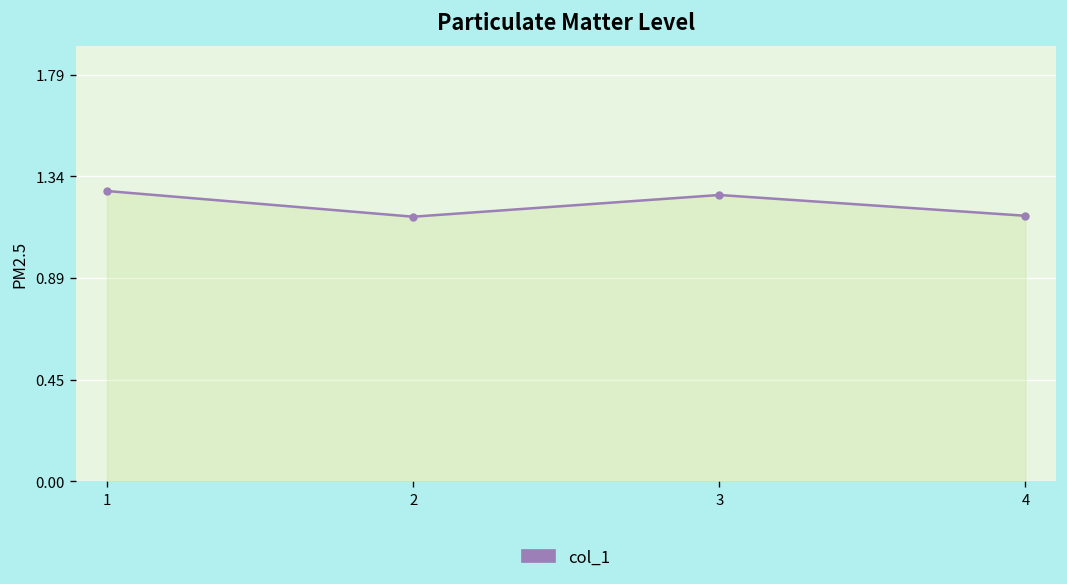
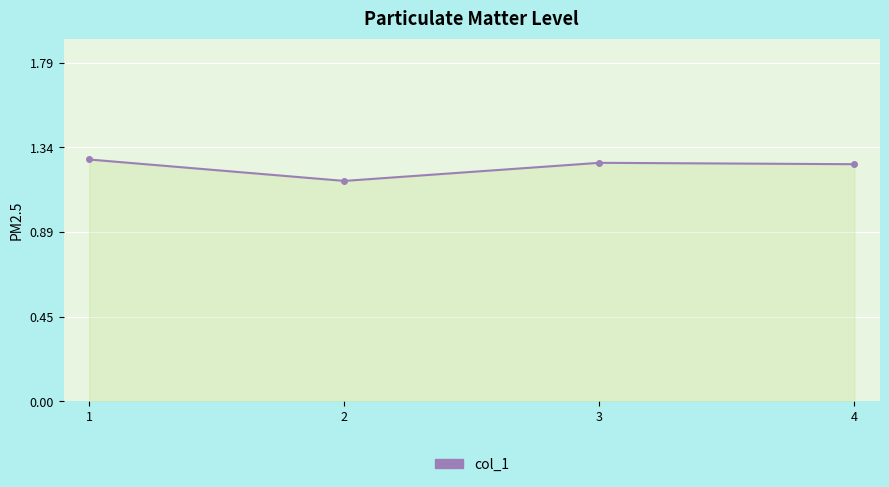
  {
    "1": 1.28,
    "2": 1.17,
    "3": 1.26,
-   "4": 1.17
+   "4": 1.25
  }
